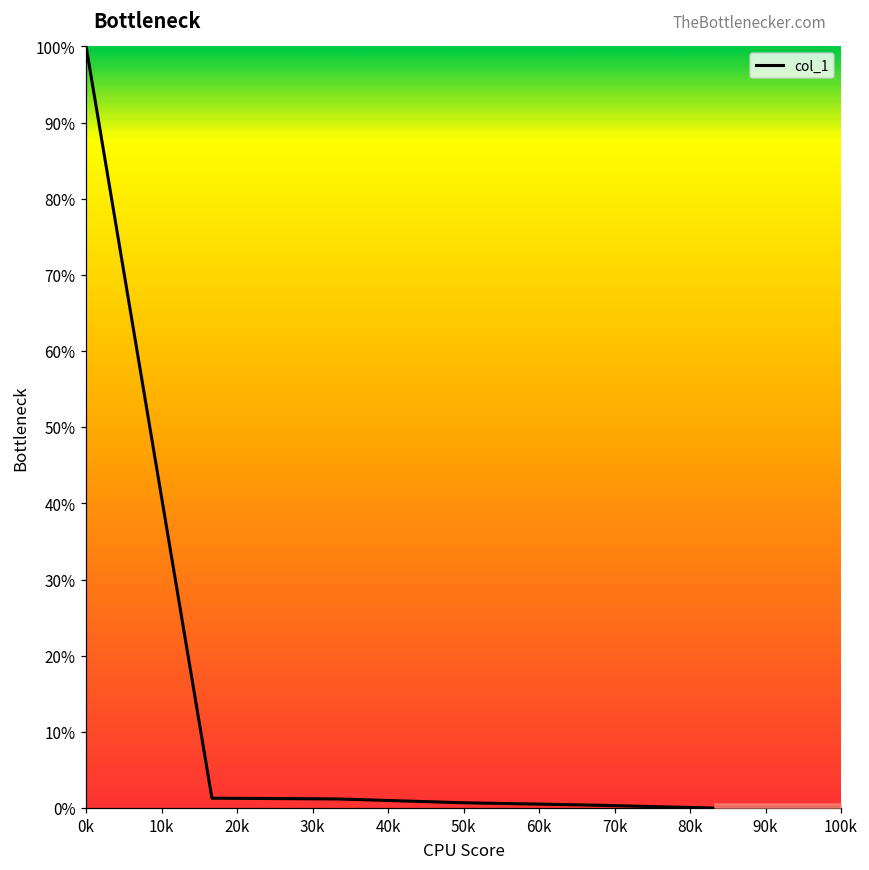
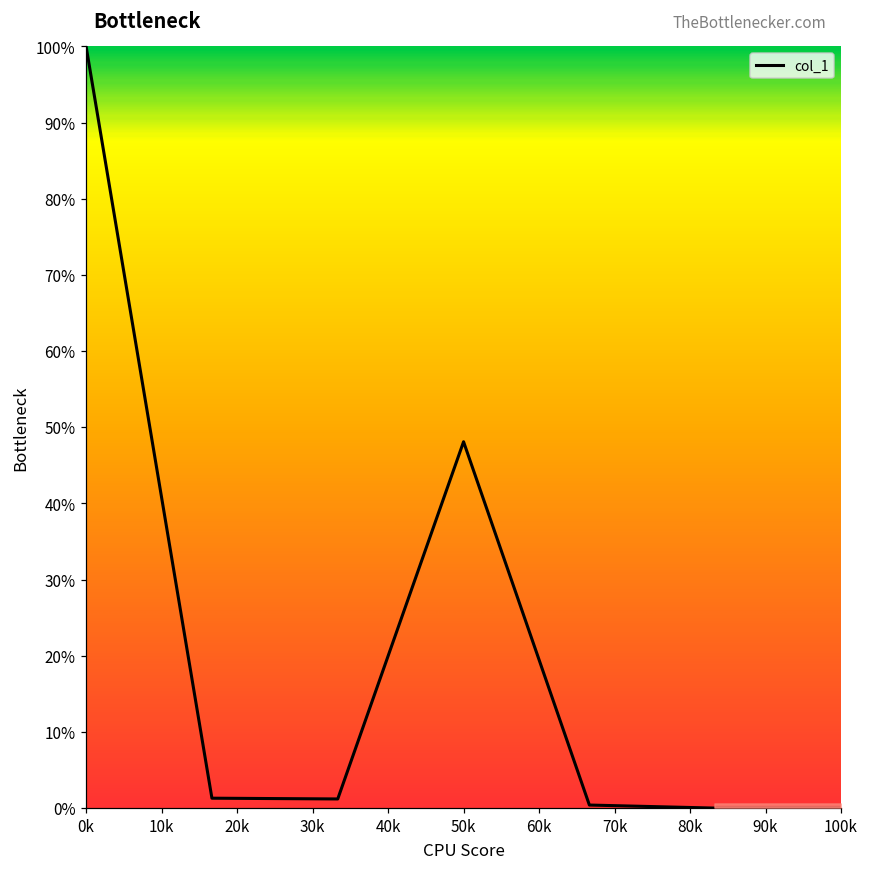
  {
    "col_1": {
      "0k": "100%",
-     "50k": "1%",
+     "50k": "48%",
      "100k": "0%"
    }
  }
